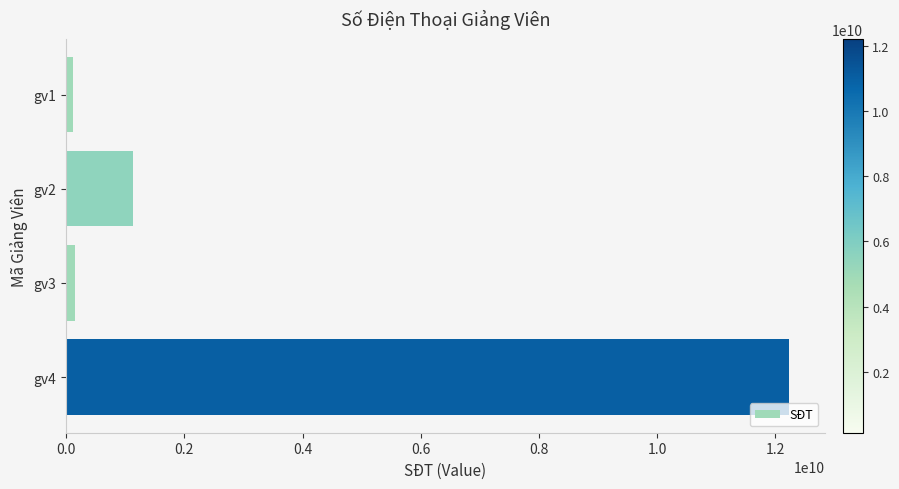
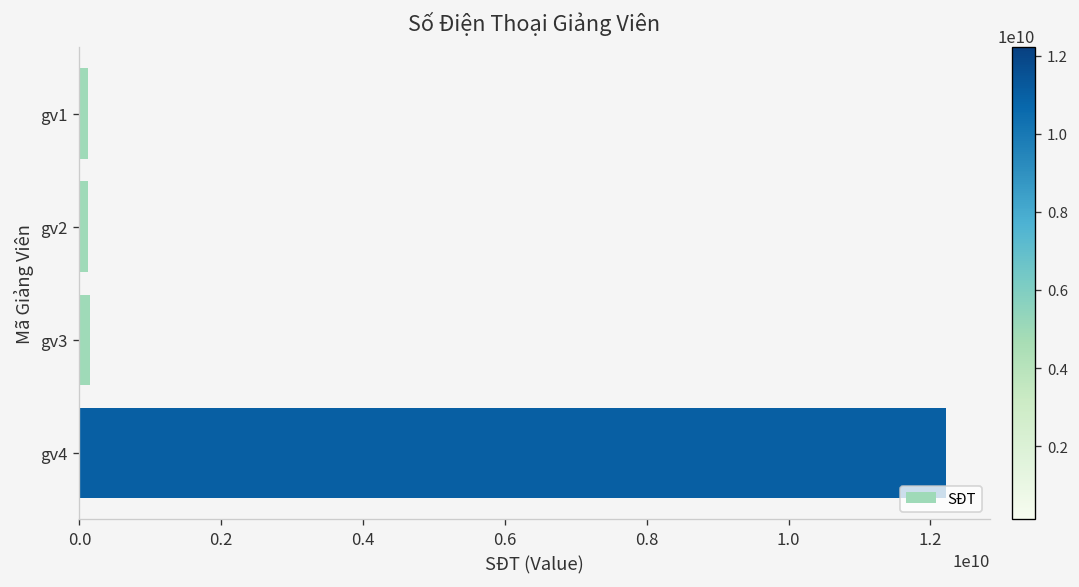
  {
    "gv1": 100000000,
-   "gv2": 1100000000,
+   "gv2": 100000000,
    "gv3": 200000000,
    "gv4": 12200000000
  }
